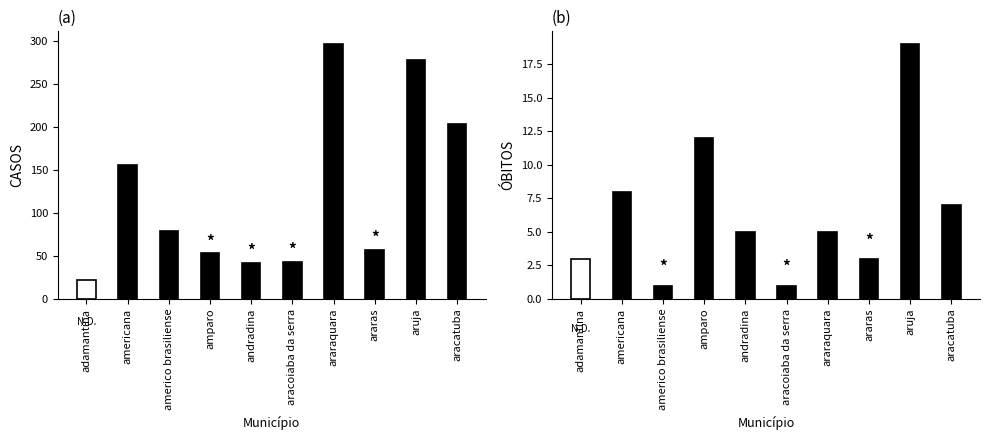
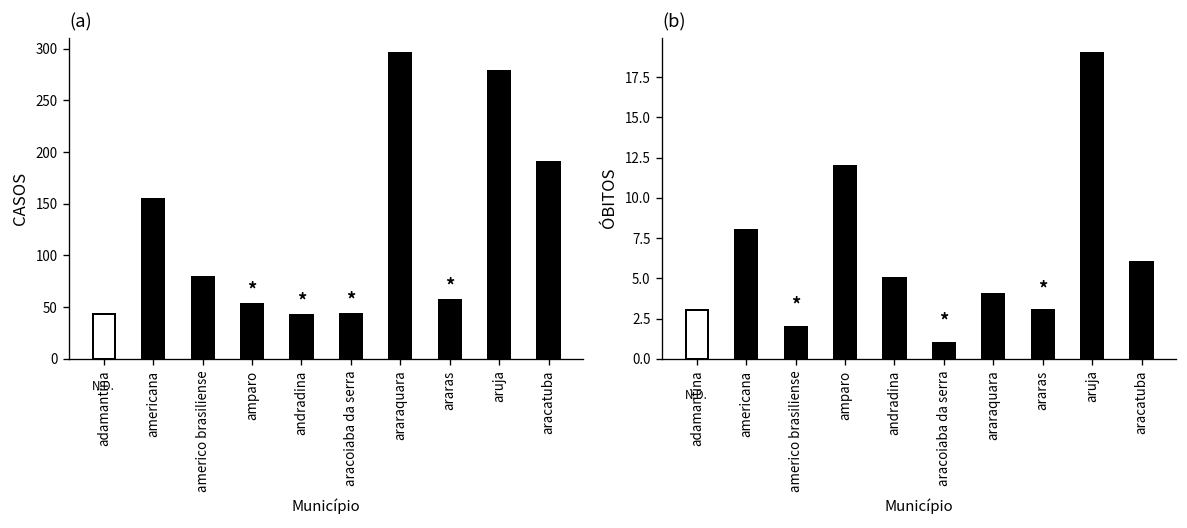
  {
    "(a)": {
-     "adamantina": 20,
+     "adamantina": 40,
      "americana": 160,
      "americo brasiliense": 80,
      "amparo": 50,
      "andradina": 40,
      "aracoiaba da serra": 40,
      "araraquara": 300,
      "araras": 60,
      "aruja": 280,
-     "aracatuba": 200
+     "aracatuba": 190
    },
    "(b)": {
      "adamantina": 3,
      "americana": 8,
-     "americo brasiliense": 1,
+     "americo brasiliense": 2,
      "amparo": 12,
      "andradina": 5,
      "aracoiaba da serra": 1,
-     "araraquara": 5,
+     "araraquara": 4,
      "araras": 3,
      "aruja": 19,
-     "aracatuba": 7
+     "aracatuba": 6
    }
  }
